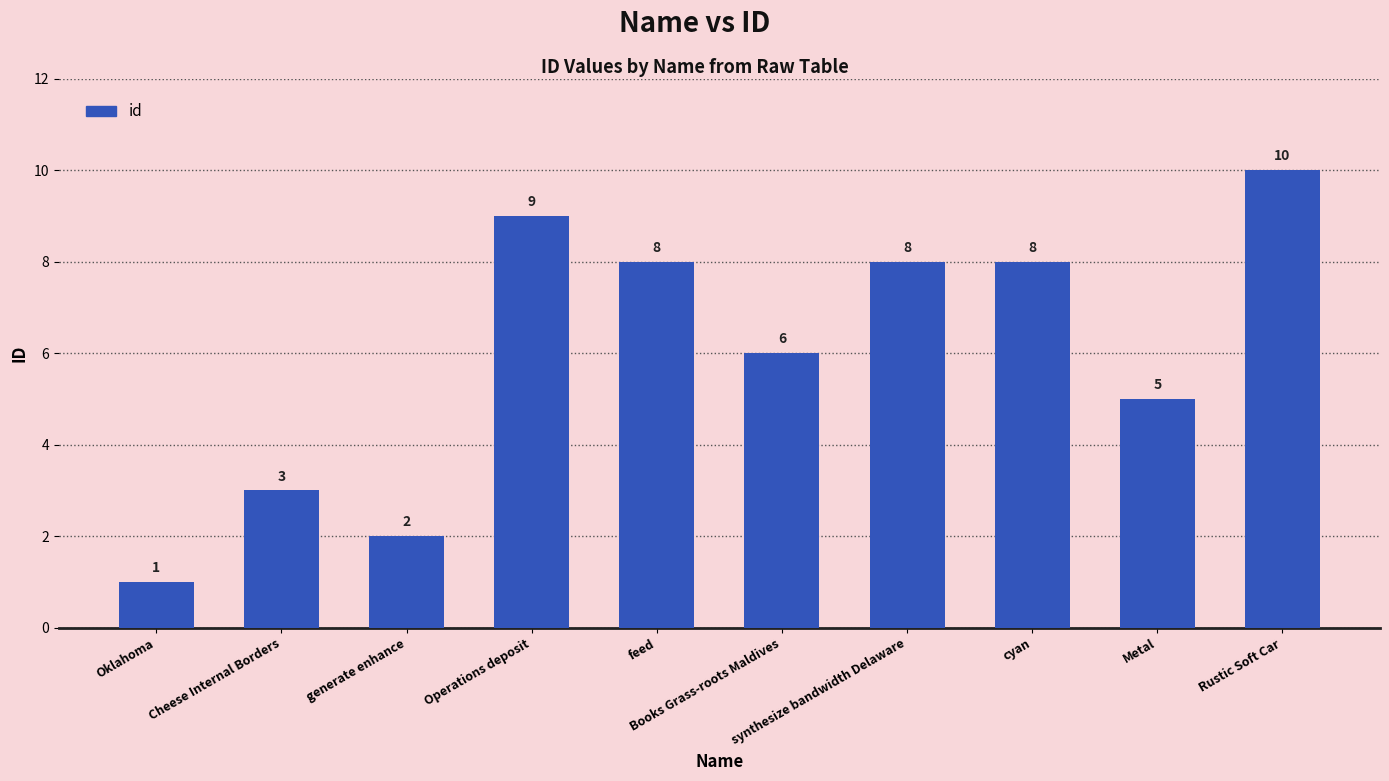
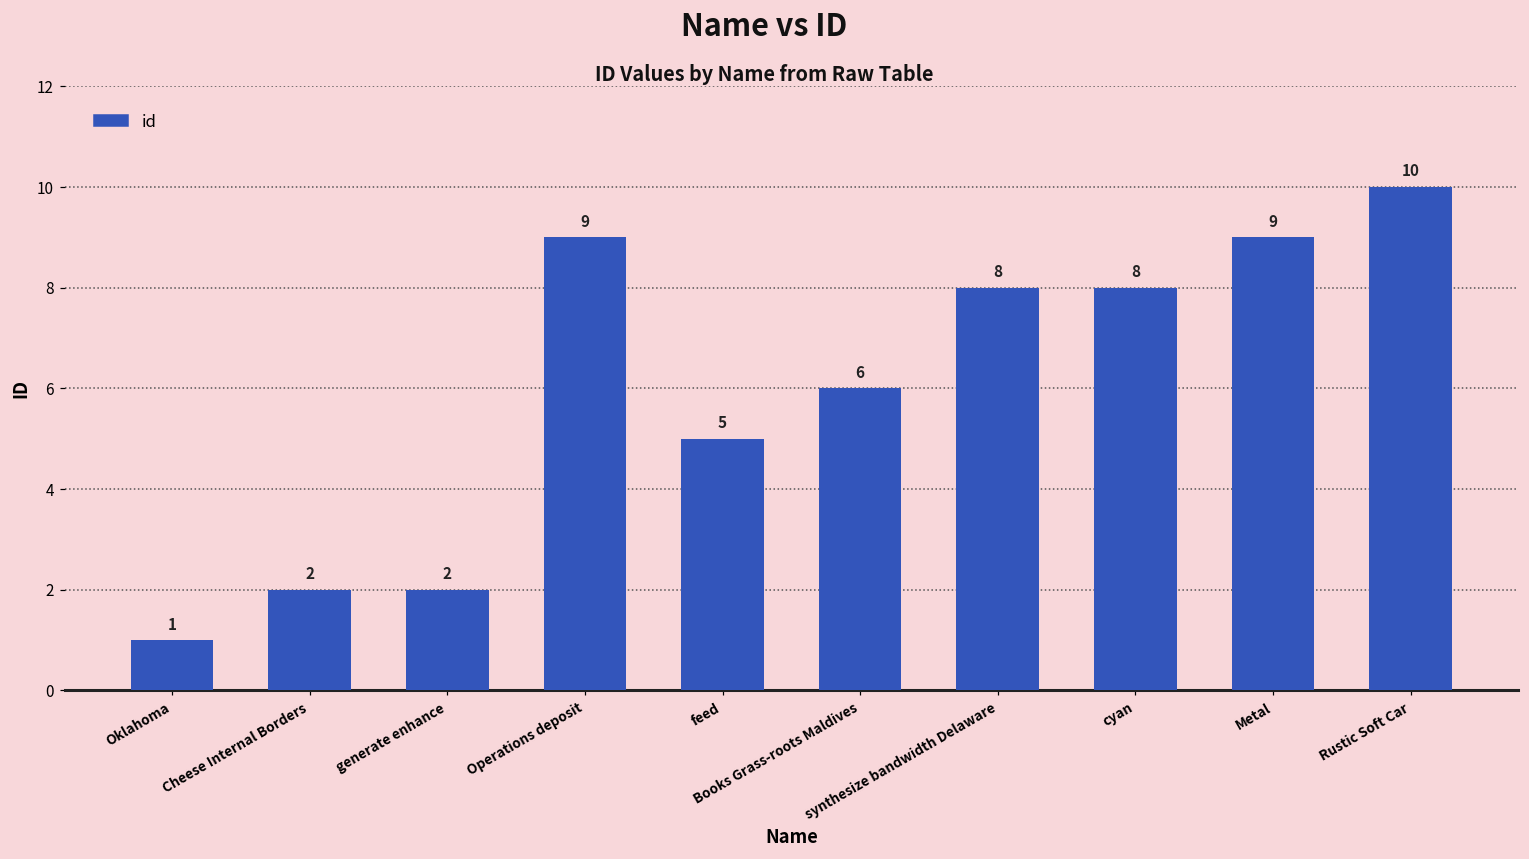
  {
    "Oklahoma": 1,
-   "Cheese Internal Borders": 3,
+   "Cheese Internal Borders": 2,
    "generate enhance": 2,
    "Operations deposit": 9,
-   "feed": 8,
+   "feed": 5,
    "Books Grass-roots Maldives": 6,
    "synthesize bandwidth Delaware": 8,
    "cyan": 8,
-   "Metal": 5,
+   "Metal": 9,
    "Rustic Soft Car": 10
  }
